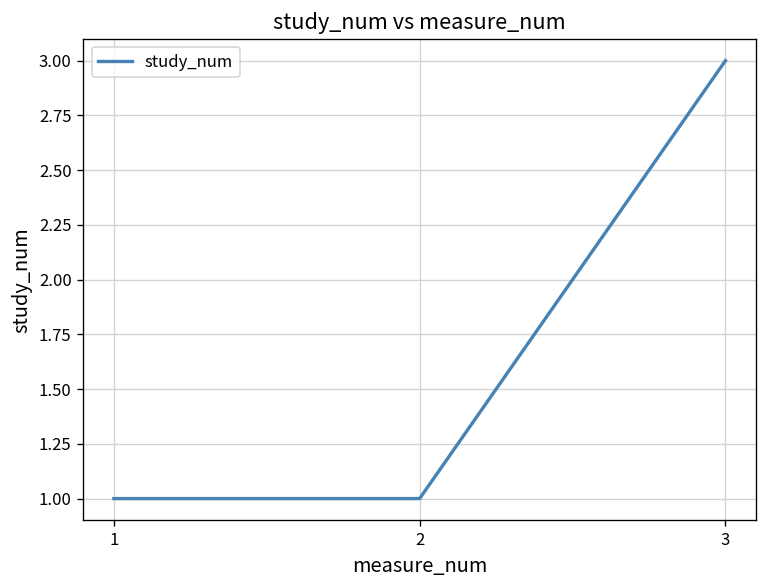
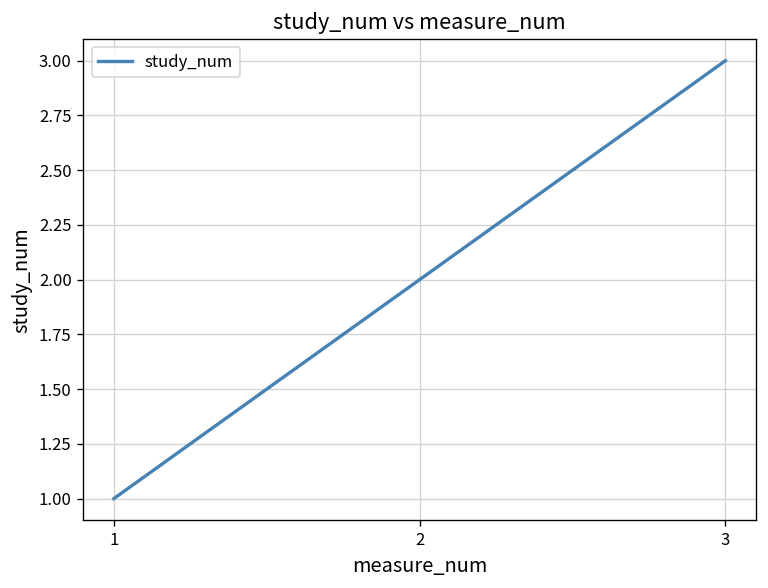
  {
    "1": 1,
-   "2": 1,
+   "2": 2,
    "3": 3
  }
